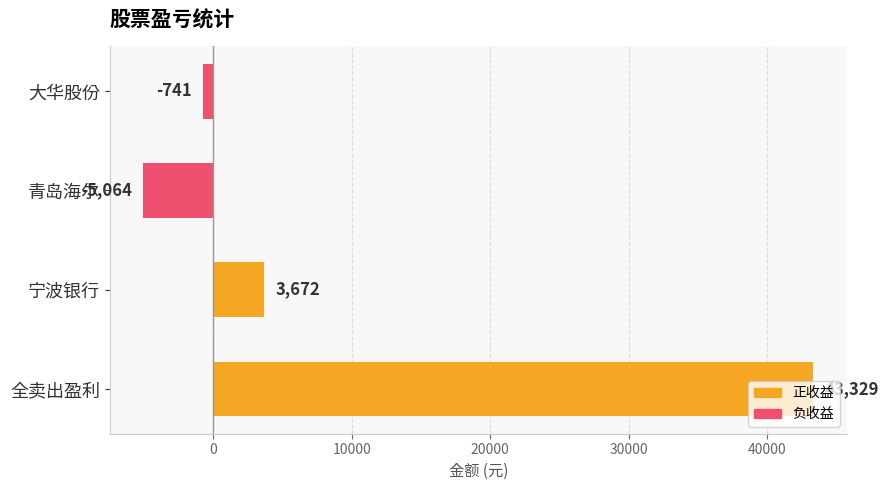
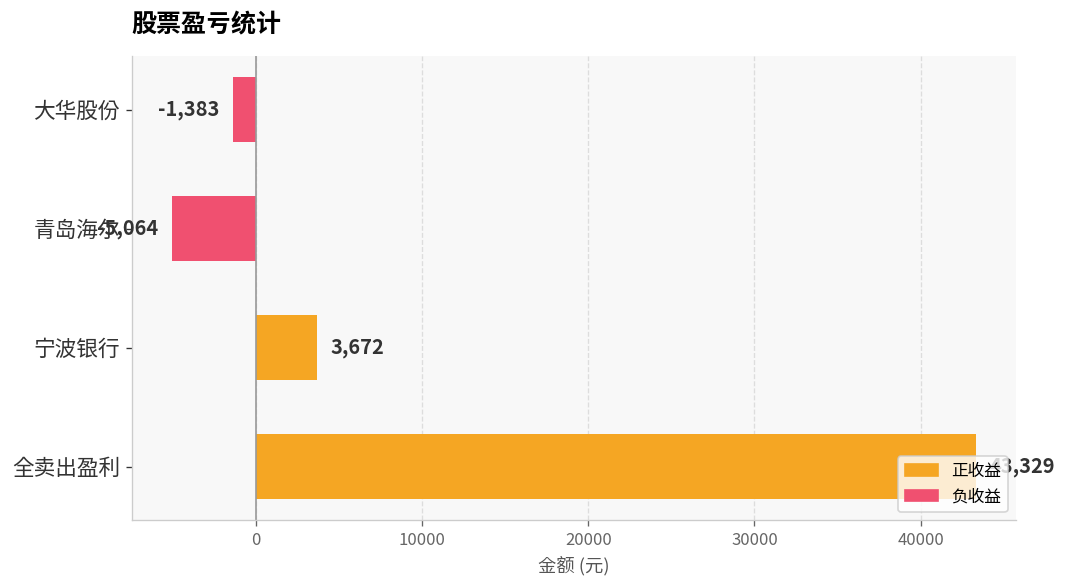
  {
-   "大华股份": "-741",
+   "大华股份": "-1,383",
    "青岛海尔": "-5,064",
    "宁波银行": "3,672"
  }
